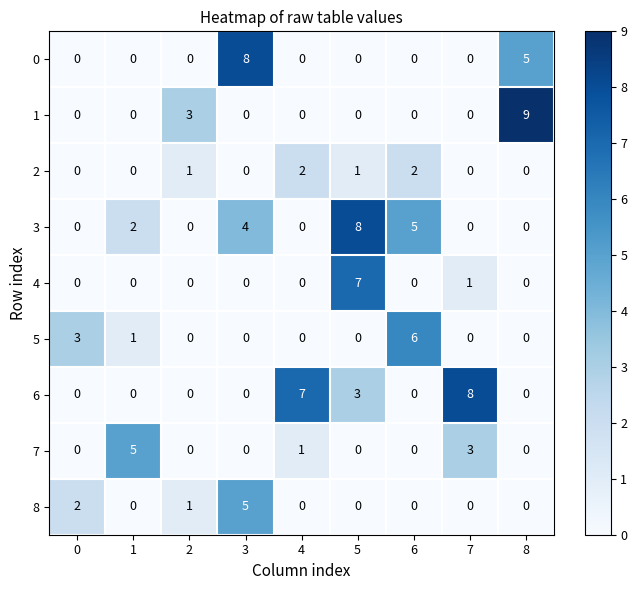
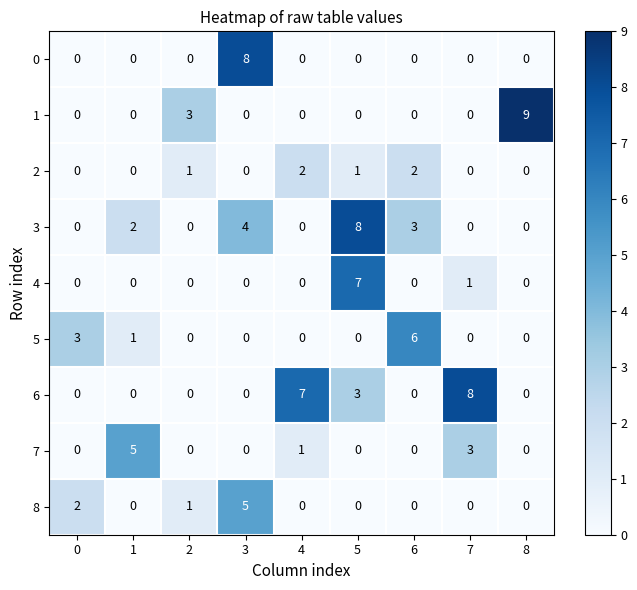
  {
    "0": {
      "0": 0,
      "1": 0,
      "2": 0,
      "3": 8,
      "4": 0,
      "5": 0,
      "6": 0,
      "7": 0,
-     "8": 5
+     "8": 0
    },
    "1": {
      "0": 0,
      "1": 0,
      "2": 3,
      "3": 0,
      "4": 0,
      "5": 0,
      "6": 0,
      "7": 0,
      "8": 9
    },
    "2": {
      "0": 0,
      "1": 0,
      "2": 1,
      "3": 0,
      "4": 2,
      "5": 1,
      "6": 2,
      "7": 0,
      "8": 0
    },
    "3": {
      "0": 0,
      "1": 2,
      "2": 0,
      "3": 4,
      "4": 0,
      "5": 8,
-     "6": 5,
+     "6": 3,
      "7": 0,
      "8": 0
    },
    "4": {
      "0": 0,
      "1": 0,
      "2": 0,
      "3": 0,
      "4": 0,
      "5": 7,
      "6": 0,
      "7": 1,
      "8": 0
    },
    "5": {
      "0": 3,
      "1": 1,
      "2": 0,
      "3": 0,
      "4": 0,
      "5": 0,
      "6": 6,
      "7": 0,
      "8": 0
    },
    "6": {
      "0": 0,
      "1": 0,
      "2": 0,
      "3": 0,
      "4": 7,
      "5": 3,
      "6": 0,
      "7": 8,
      "8": 0
    },
    "7": {
      "0": 0,
      "1": 5,
      "2": 0,
      "3": 0,
      "4": 1,
      "5": 0,
      "6": 0,
      "7": 3,
      "8": 0
    },
    "8": {
      "0": 2,
      "1": 0,
      "2": 1,
      "3": 5,
      "4": 0,
      "5": 0,
      "6": 0,
      "7": 0,
      "8": 0
    }
  }
